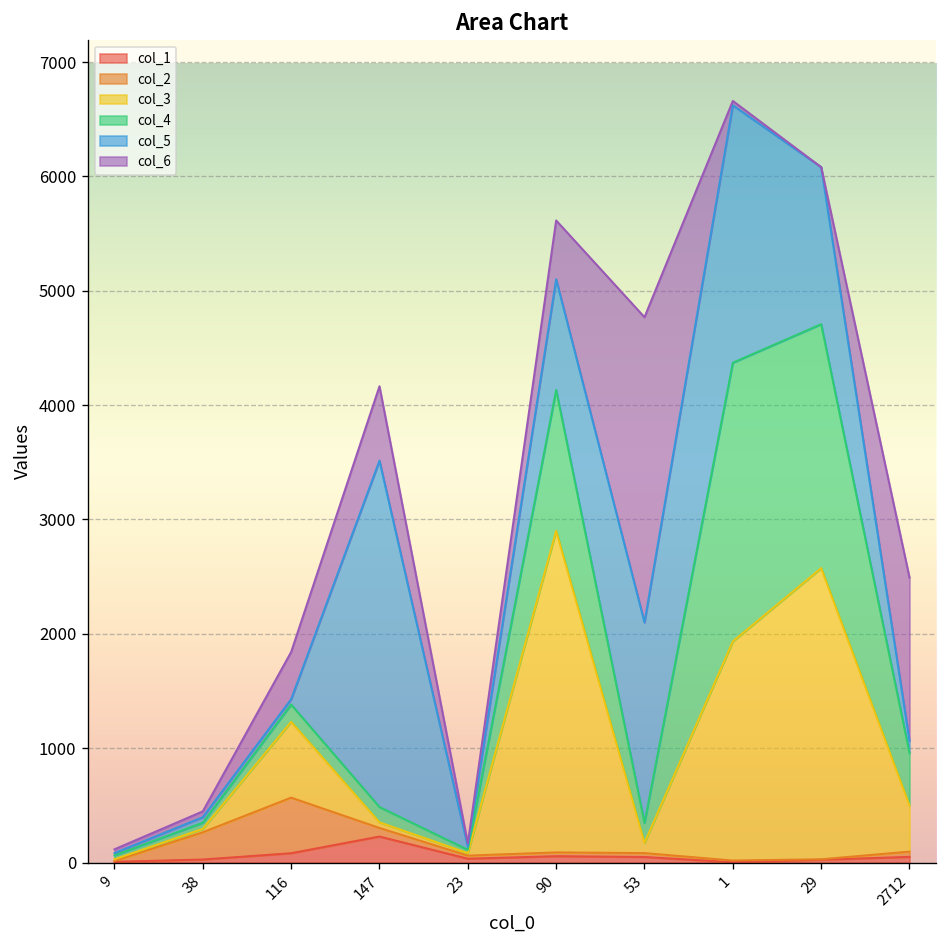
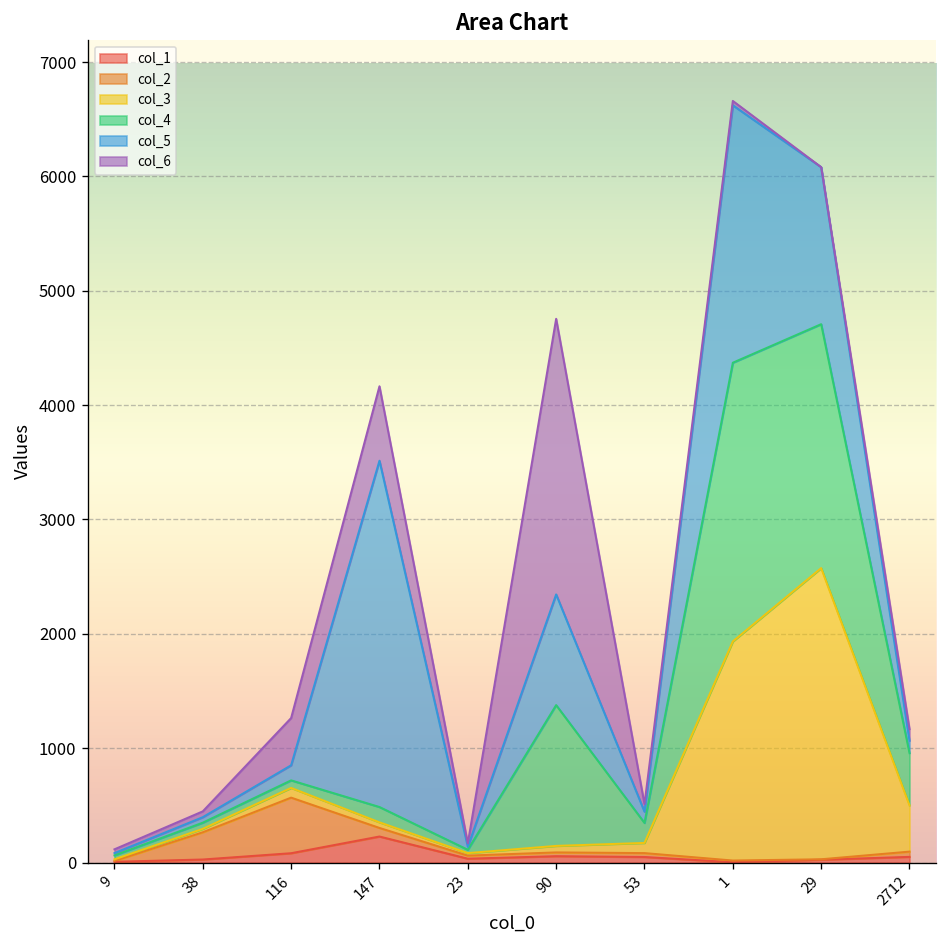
  {
    "col_3": {
      "38": 0,
-     "116": 700,
+     "116": 100,
      "147": 0,
-     "90": 2800,
+     "90": 100,
      "53": 100,
      "1": 1900,
      "29": 2500,
      "2712": 400
    },
    "col_4": {
      "38": 100,
-     "116": 200,
+     "116": 100,
      "147": 100,
      "90": 1200,
      "53": 200,
      "1": 2400,
      "29": 2100,
      "2712": 500
    },
    "col_5": {
      "38": 0,
-     "116": 0,
+     "116": 100,
      "147": 3000,
      "90": 1000,
-     "53": 1800,
+     "53": 100,
      "1": 2300,
      "2712": 100
    },
    "col_6": {
      "9": 0,
      "38": 100,
      "116": 400,
      "147": 700,
      "23": 0,
-     "90": 500,
-     "53": 2700,
+     "90": 2400,
+     "53": 100,
      "1": 0,
-     "2712": 1400
+     "2712": 100
    }
  }
